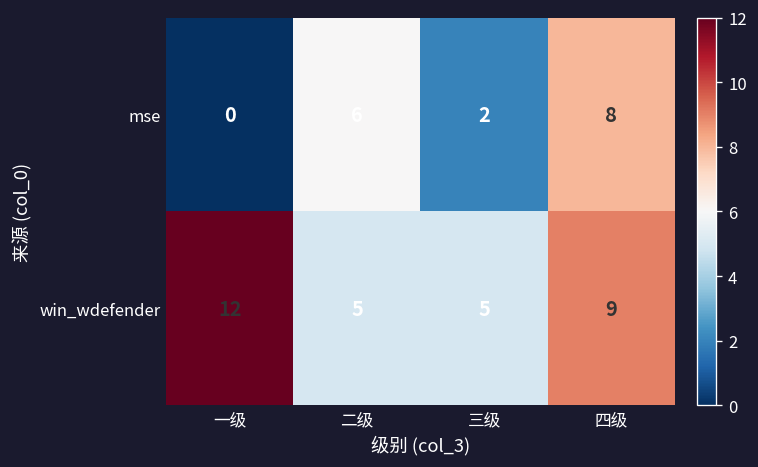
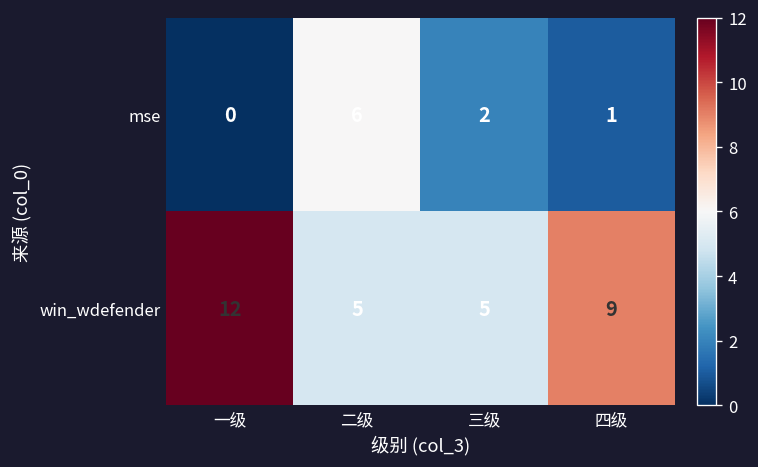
  {
    "mse": {
      "一级": 0,
      "三级": 2,
-     "四级": 8
+     "四级": 1
    },
    "win_wdefender": {
      "一级": 12,
      "四级": 9
    }
  }
